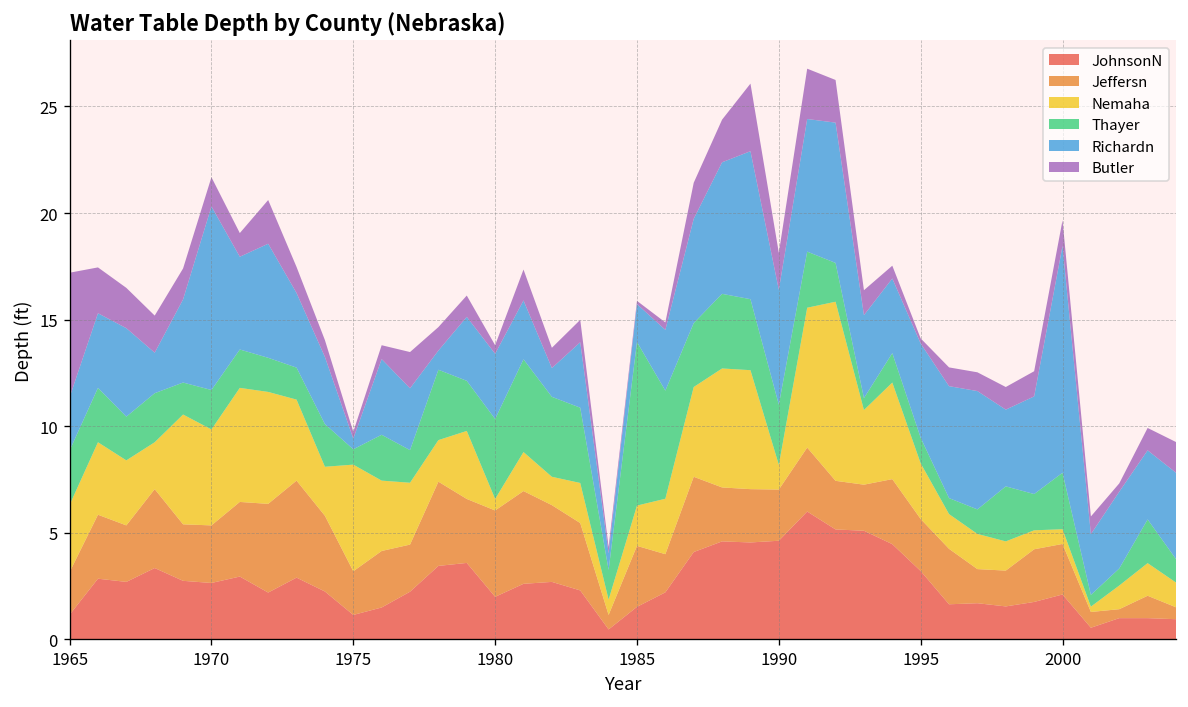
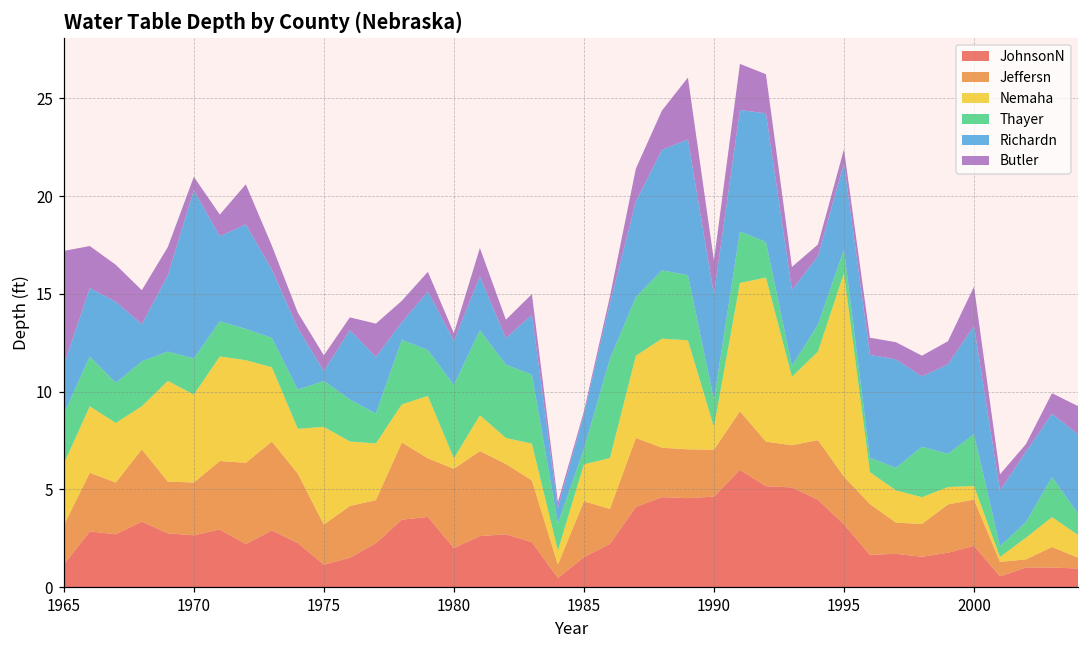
  {
    "Nemaha": {
      "1965": 3.2,
      "1970": 4.5,
      "1975": 5.0,
      "1980": 0.5,
      "1985": 1.9,
      "1990": 1.2,
-     "1995": 2.6,
+     "1995": 10.4,
      "2000": 0.7
    },
    "Thayer": {
      "1965": 2.5,
      "1970": 1.8,
-     "1975": 0.7,
+     "1975": 2.3,
      "1980": 3.8,
-     "1985": 7.7,
-     "1990": 2.8,
+     "1985": 0.8,
+     "1990": 1.4,
      "1995": 1.2,
      "2000": 2.7
    },
    "Richardn": {
      "1965": 2.5,
      "1970": 8.6,
      "1975": 0.5,
-     "1980": 3.1,
+     "1980": 2.3,
      "1985": 1.8,
      "1990": 5.4,
      "1995": 4.4,
-     "2000": 10.6
+     "2000": 5.6
    },
    "Butler": {
      "1965": 5.8,
-     "1970": 1.4,
-     "1975": 0.3,
+     "1970": 0.7,
+     "1975": 0.8,
      "1980": 0.4,
      "1985": 0.2,
      "1990": 1.7,
-     "1995": 0.2,
-     "2000": 1.2
+     "1995": 0.7,
+     "2000": 2.0
    }
  }
